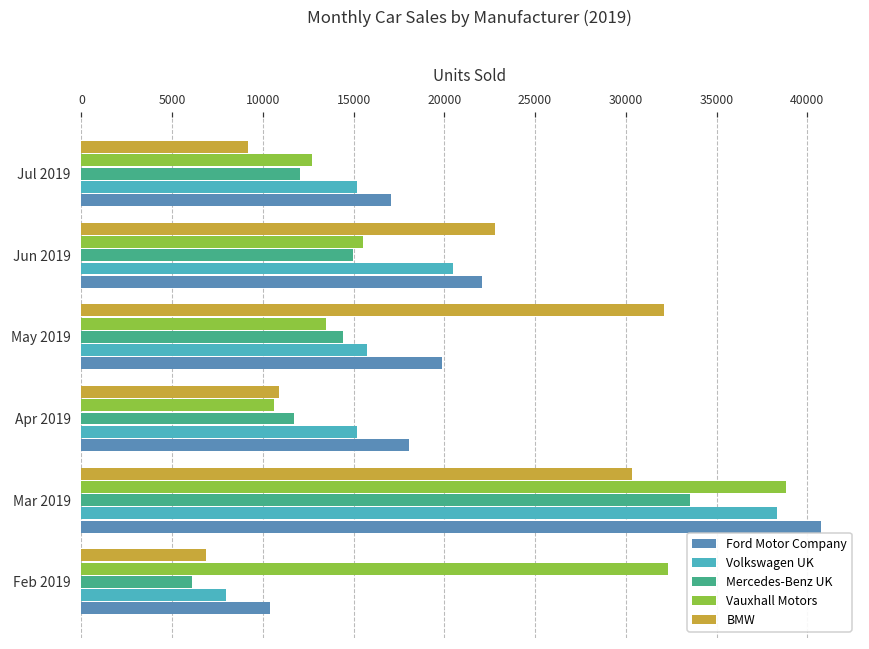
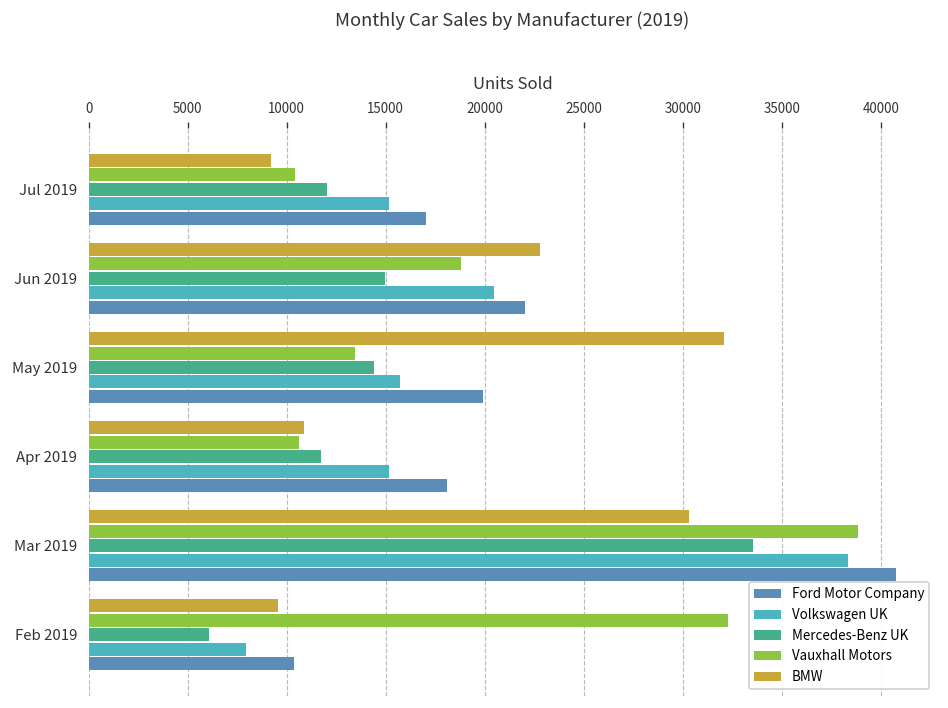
  {
    "Vauxhall Motors": {
-     "Jul 2019": 12700,
-     "Jun 2019": 15500,
+     "Jul 2019": 10400,
+     "Jun 2019": 18800,
      "May 2019": 13500,
      "Apr 2019": 10600,
      "Mar 2019": 38800,
      "Feb 2019": 32300
    },
    "BMW": {
      "Jul 2019": 9200,
      "Jun 2019": 22800,
      "May 2019": 32100,
      "Apr 2019": 10900,
      "Mar 2019": 30300,
-     "Feb 2019": 6900
+     "Feb 2019": 9600
    }
  }
